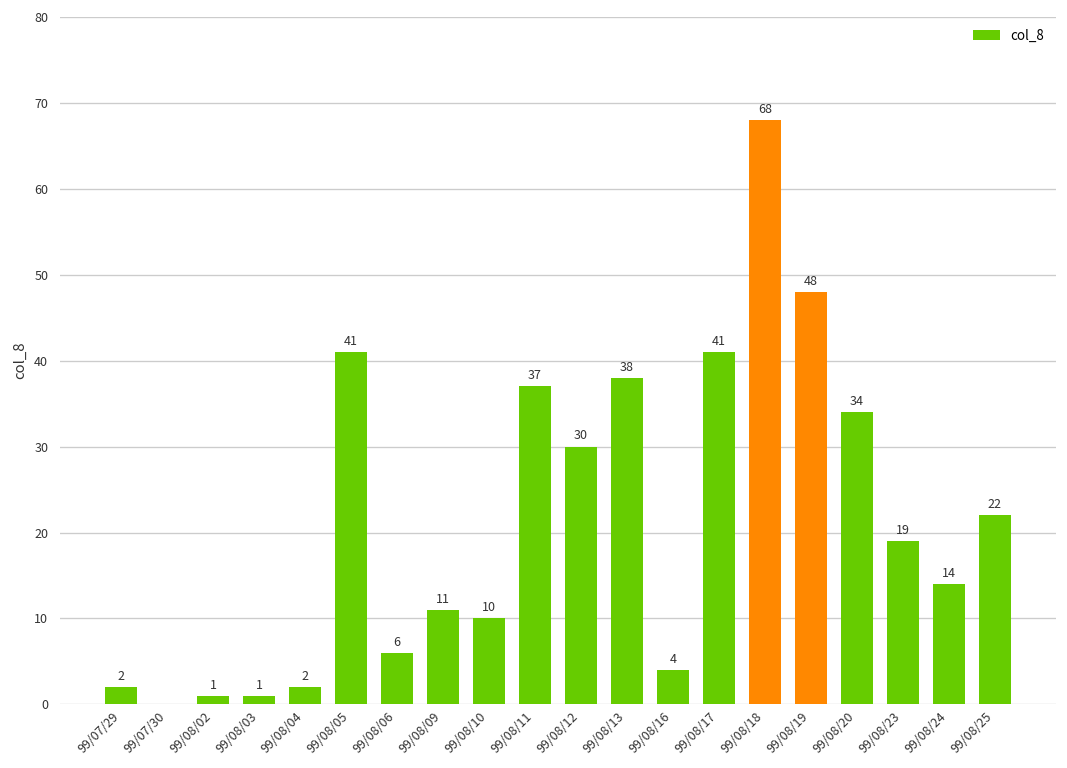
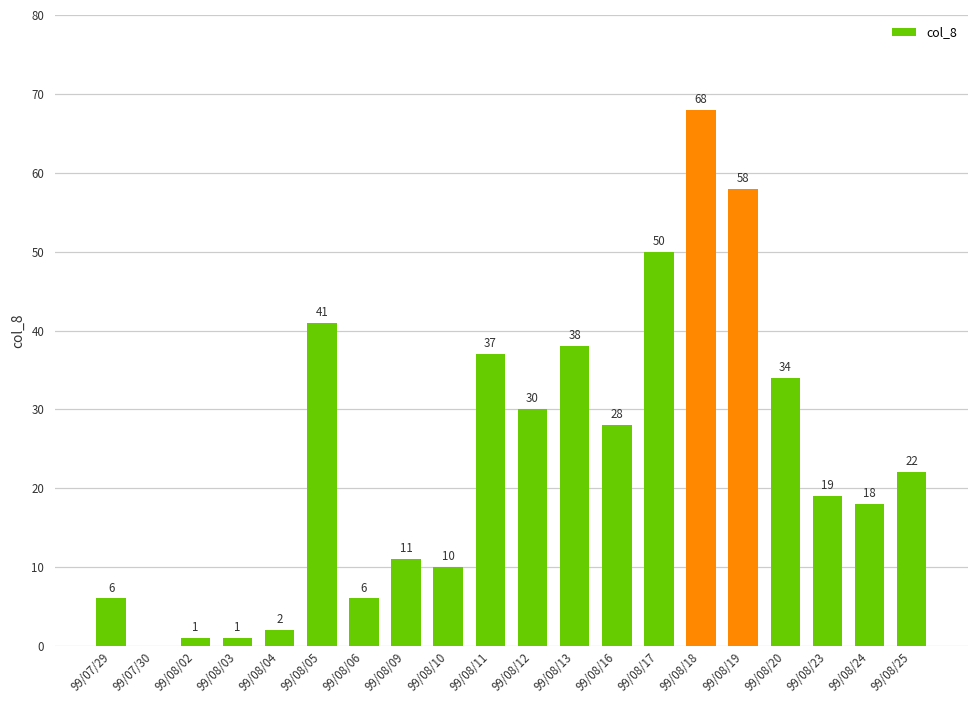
  {
-   "99/07/29": 2,
+   "99/07/29": 6,
    "99/08/02": 1,
    "99/08/03": 1,
    "99/08/04": 2,
    "99/08/05": 41,
    "99/08/06": 6,
    "99/08/09": 11,
    "99/08/10": 10,
    "99/08/11": 37,
    "99/08/12": 30,
    "99/08/13": 38,
-   "99/08/16": 4,
-   "99/08/17": 41,
+   "99/08/16": 28,
+   "99/08/17": 50,
    "99/08/18": 68,
-   "99/08/19": 48,
+   "99/08/19": 58,
    "99/08/20": 34,
    "99/08/23": 19,
-   "99/08/24": 14,
+   "99/08/24": 18,
    "99/08/25": 22
  }
